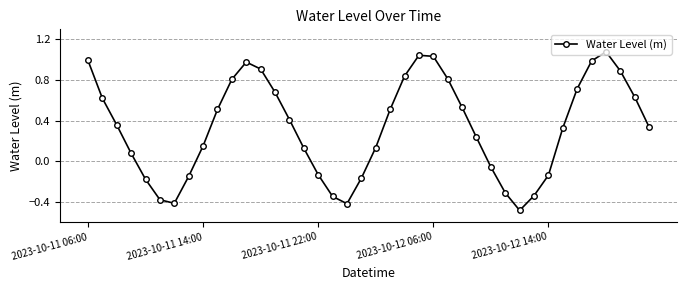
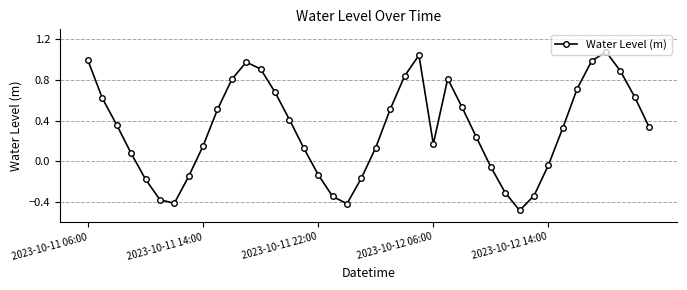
  {
    "2023-10-11 06:00": 0.99,
    "2023-10-11 14:00": 0.15,
    "2023-10-11 22:00": -0.13,
-   "2023-10-12 06:00": 1.03,
-   "2023-10-12 14:00": -0.14
+   "2023-10-12 06:00": 0.17,
+   "2023-10-12 14:00": -0.04
  }
